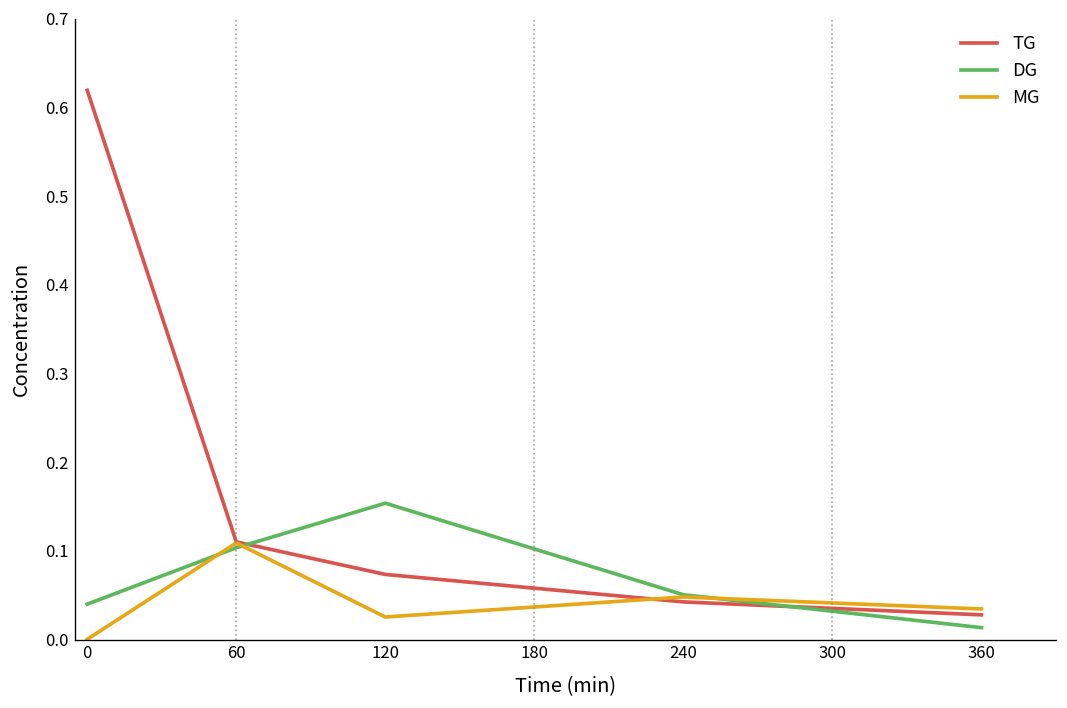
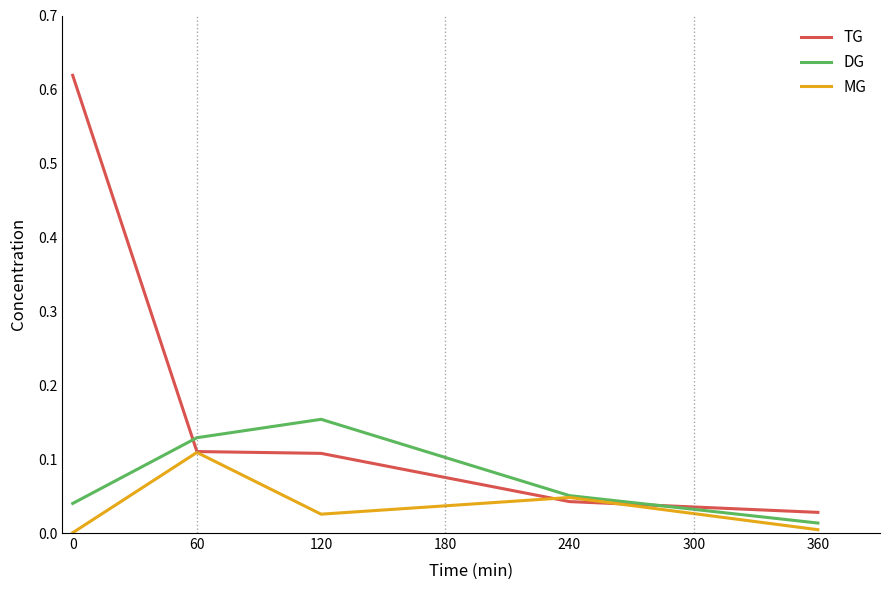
  {
    "TG": {
      "0": 0.62,
-     "120": 0.07,
+     "120": 0.11,
      "240": 0.04,
      "360": 0.03
    },
    "DG": {
      "0": 0.04,
-     "60": 0.10,
+     "60": 0.13,
      "120": 0.15,
      "360": 0.01
    },
    "MG": {
      "0": 0.00,
      "120": 0.03,
-     "360": 0.03
+     "360": 0.00
    }
  }
